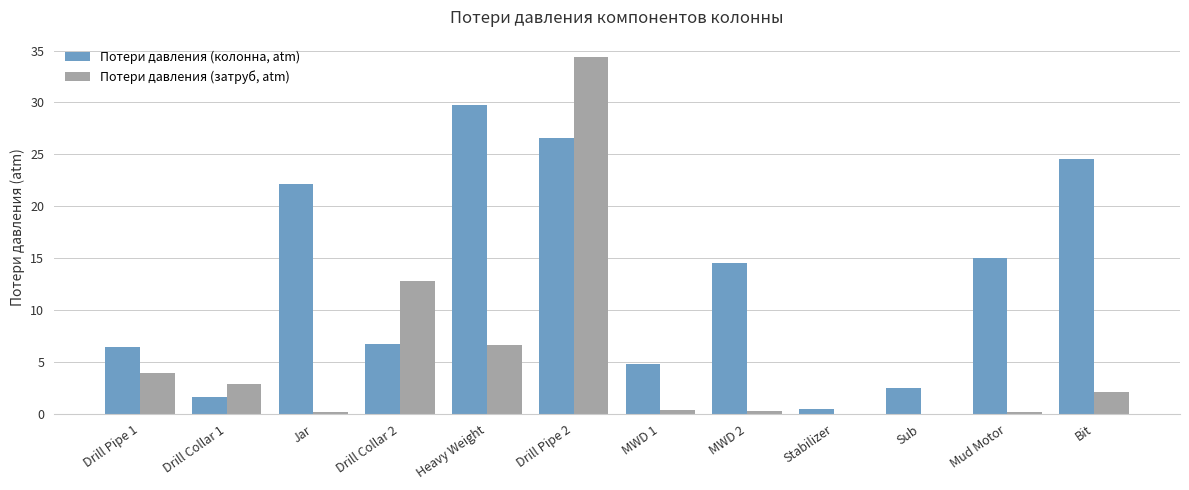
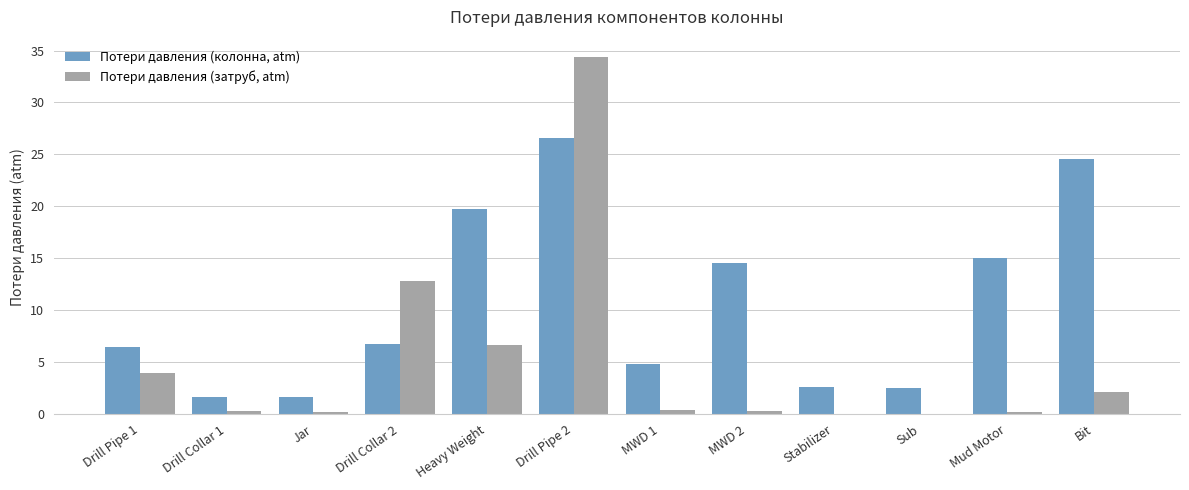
  {
    "Потери давления (колонна, atm)": {
      "Drill Pipe 1": 6.4,
      "Drill Collar 1": 1.7,
-     "Jar": 22.2,
+     "Jar": 1.6,
      "Drill Collar 2": 6.7,
-     "Heavy Weight": 29.8,
+     "Heavy Weight": 19.7,
      "Drill Pipe 2": 26.6,
      "MWD 1": 4.9,
      "MWD 2": 14.5,
-     "Stabilizer": 0.5,
+     "Stabilizer": 2.6,
      "Sub": 2.5,
      "Mud Motor": 15.0,
      "Bit": 24.6
    },
    "Потери давления (затруб, atm)": {
      "Drill Pipe 1": 4.0,
-     "Drill Collar 1": 2.9,
+     "Drill Collar 1": 0.3,
      "Drill Collar 2": 12.8,
      "Heavy Weight": 6.7,
      "Drill Pipe 2": 34.3,
      "MWD 1": 0.4,
      "MWD 2": 0.3,
      "Mud Motor": 0.2,
      "Bit": 2.1
    }
  }
